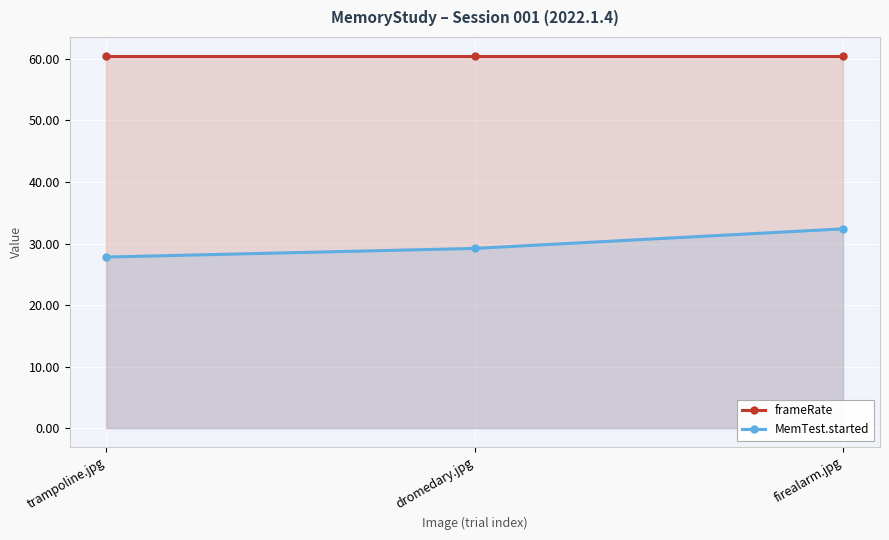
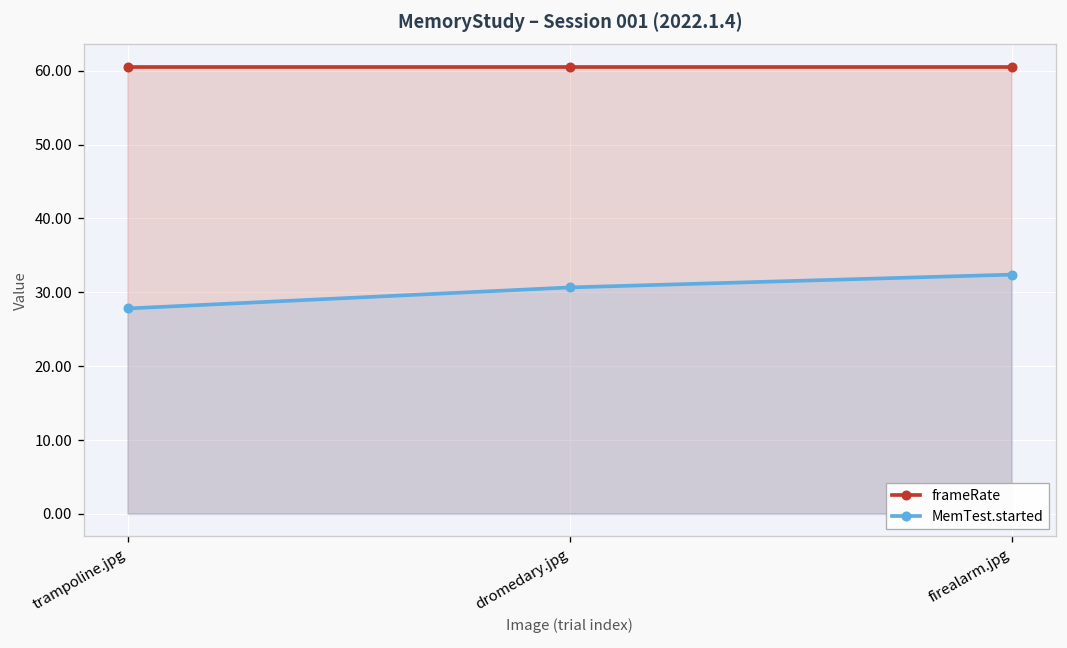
  {
    "frameRate": {
      "trampoline.jpg": 61,
      "dromedary.jpg": 61,
      "firealarm.jpg": 61
    },
    "MemTest.started": {
      "trampoline.jpg": 28,
-     "dromedary.jpg": 29,
+     "dromedary.jpg": 31,
      "firealarm.jpg": 32
    }
  }
